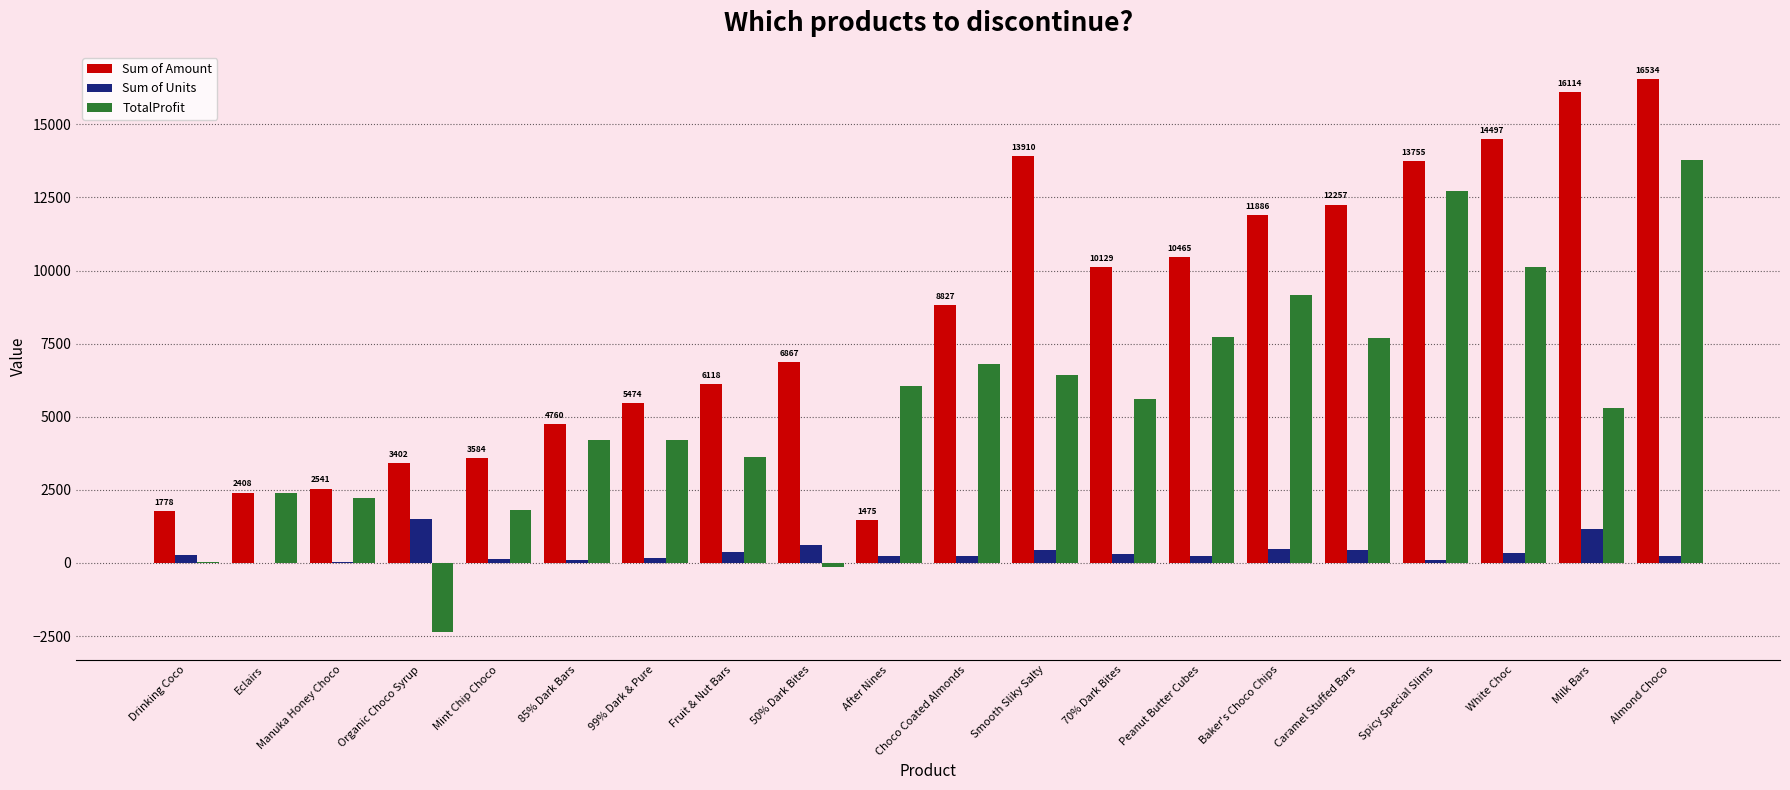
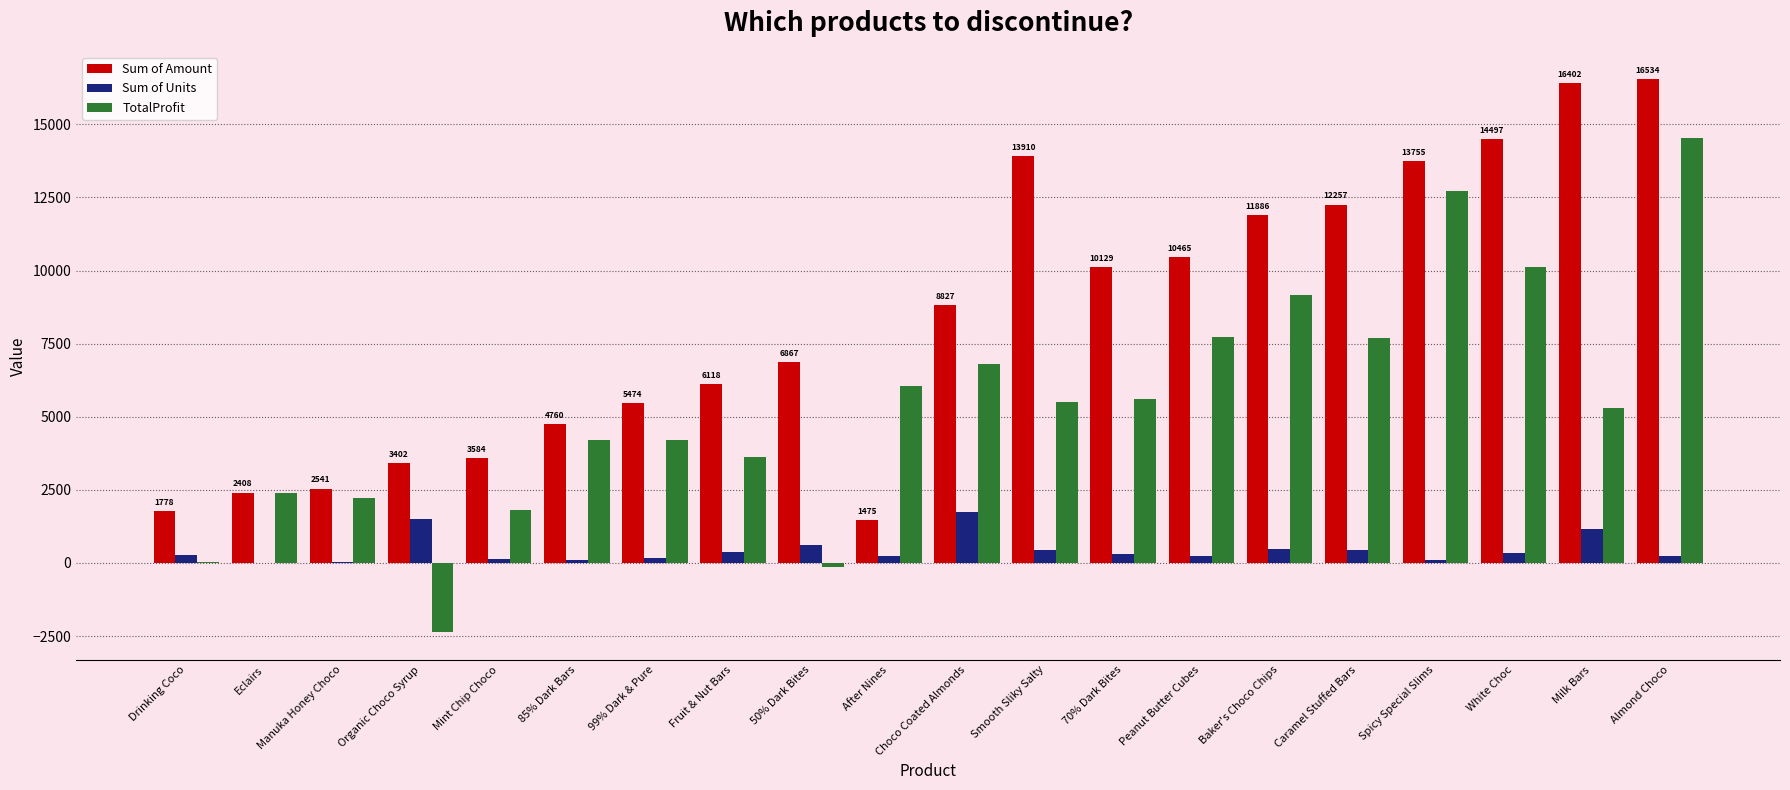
  {
    "Sum of Amount": {
      "Drinking Coco": 1778,
      "Eclairs": 2408,
      "Manuka Honey Choco": 2541,
      "Organic Choco Syrup": 3402,
      "Mint Chip Choco": 3584,
      "85% Dark Bars": 4760,
      "99% Dark & Pure": 5474,
      "Fruit & Nut Bars": 6118,
      "50% Dark Bites": 6867,
      "After Nines": 1475,
      "Choco Coated Almonds": 8827,
      "Smooth Sliky Salty": 13910,
      "70% Dark Bites": 10129,
      "Peanut Butter Cubes": 10465,
      "Baker's Choco Chips": 11886,
      "Caramel Stuffed Bars": 12257,
      "Spicy Special Slims": 13755,
      "White Choc": 14497,
-     "Milk Bars": 16114,
+     "Milk Bars": 16402,
      "Almond Choco": 16534
    },
    "Sum of Units": {
      "Drinking Coco": 300,
      "Organic Choco Syrup": 1500,
      "Mint Chip Choco": 100,
      "85% Dark Bars": 100,
      "99% Dark & Pure": 200,
      "Fruit & Nut Bars": 400,
      "50% Dark Bites": 600,
      "After Nines": 200,
-     "Choco Coated Almonds": 200,
+     "Choco Coated Almonds": 1800,
      "Smooth Sliky Salty": 400,
      "70% Dark Bites": 300,
      "Peanut Butter Cubes": 200,
      "Baker's Choco Chips": 500,
      "Caramel Stuffed Bars": 400,
      "Spicy Special Slims": 100,
      "White Choc": 300,
      "Milk Bars": 1200,
      "Almond Choco": 200
    },
    "TotalProfit": {
      "Eclairs": 2400,
      "Manuka Honey Choco": 2200,
      "Organic Choco Syrup": -2400,
      "Mint Chip Choco": 1800,
      "85% Dark Bars": 4200,
      "99% Dark & Pure": 4200,
      "Fruit & Nut Bars": 3600,
      "50% Dark Bites": -200,
      "After Nines": 6100,
      "Choco Coated Almonds": 6800,
-     "Smooth Sliky Salty": 6400,
+     "Smooth Sliky Salty": 5500,
      "70% Dark Bites": 5600,
      "Peanut Butter Cubes": 7700,
      "Baker's Choco Chips": 9100,
      "Caramel Stuffed Bars": 7700,
      "Spicy Special Slims": 12700,
      "White Choc": 10100,
      "Milk Bars": 5300,
-     "Almond Choco": 13800
+     "Almond Choco": 14500
    }
  }
